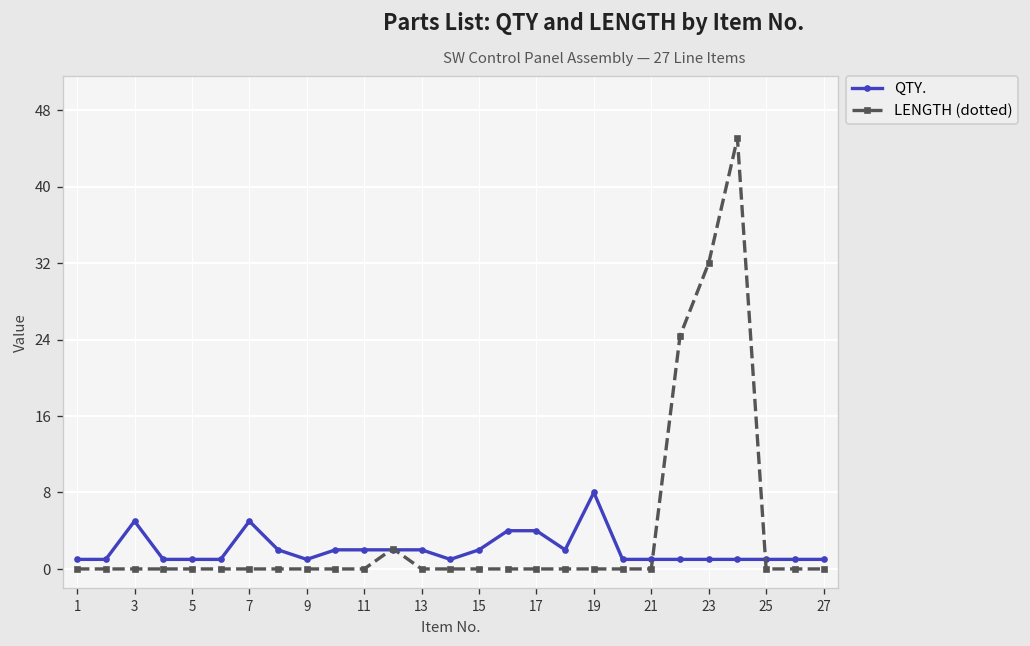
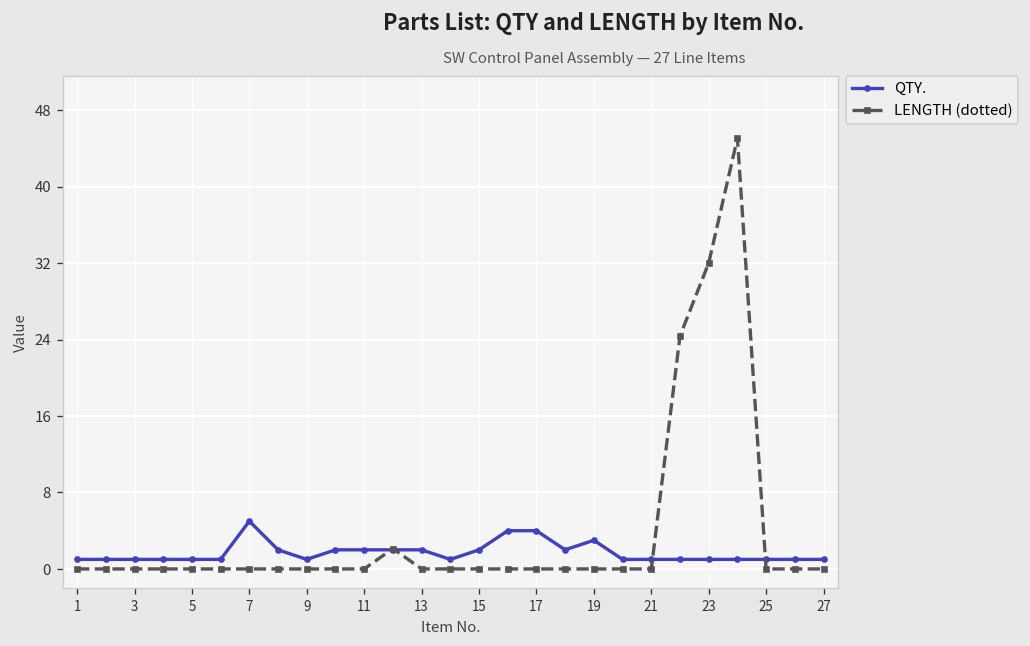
  {
    "QTY.": {
      "1": 1,
-     "3": 5,
+     "3": 1,
      "5": 1,
      "7": 5,
      "9": 1,
      "11": 2,
      "13": 2,
      "15": 2,
      "17": 4,
-     "19": 8,
+     "19": 3,
      "21": 1,
      "23": 1,
      "25": 1,
      "27": 1
    },
    "LENGTH (dotted)": {
      "1": 0,
      "3": 0,
      "5": 0,
      "7": 0,
      "9": 0,
      "11": 0,
      "13": 0,
      "15": 0,
      "17": 0,
      "19": 0,
      "21": 0,
      "23": 32,
      "25": 0,
      "27": 0
    }
  }
